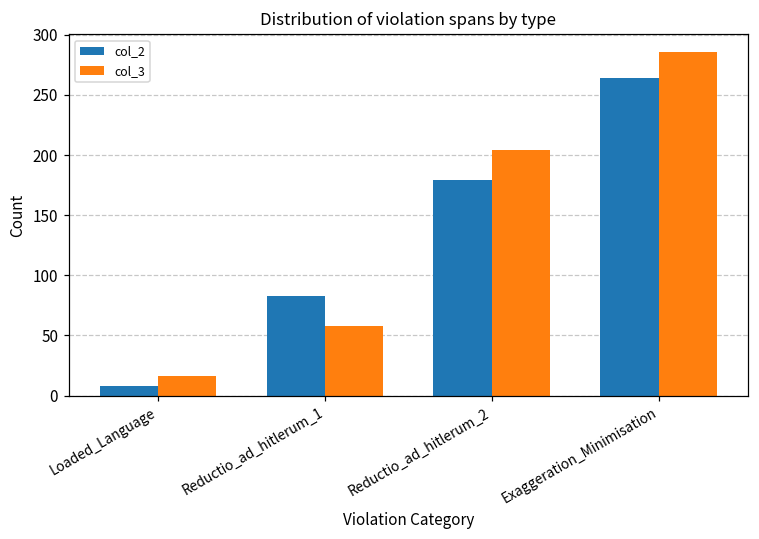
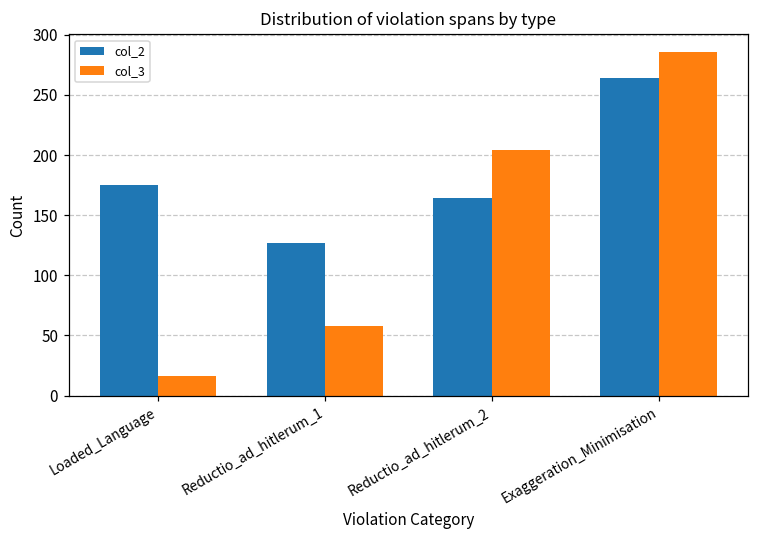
  {
    "col_2": {
-     "Loaded_Language": 8,
-     "Reductio_ad_hitlerum_1": 83,
-     "Reductio_ad_hitlerum_2": 179,
+     "Loaded_Language": 175,
+     "Reductio_ad_hitlerum_1": 127,
+     "Reductio_ad_hitlerum_2": 164,
      "Exaggeration_Minimisation": 264
    },
    "col_3": {
      "Loaded_Language": 16,
      "Reductio_ad_hitlerum_1": 58,
      "Reductio_ad_hitlerum_2": 204,
      "Exaggeration_Minimisation": 286
    }
  }
